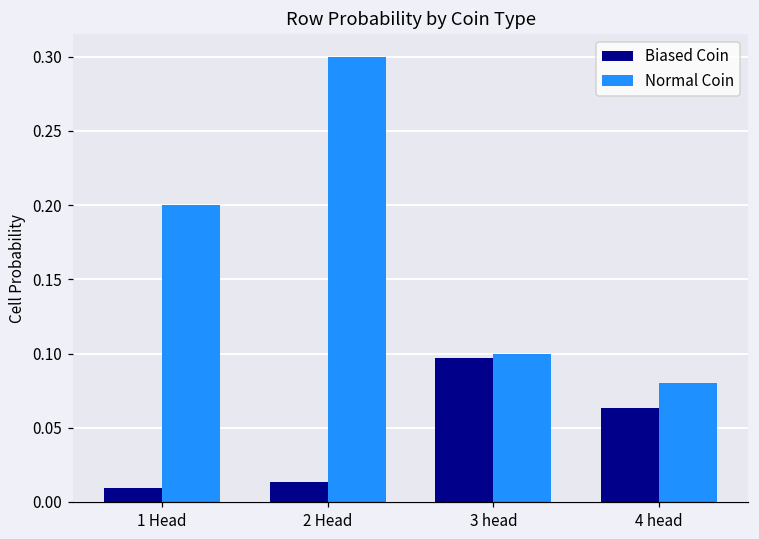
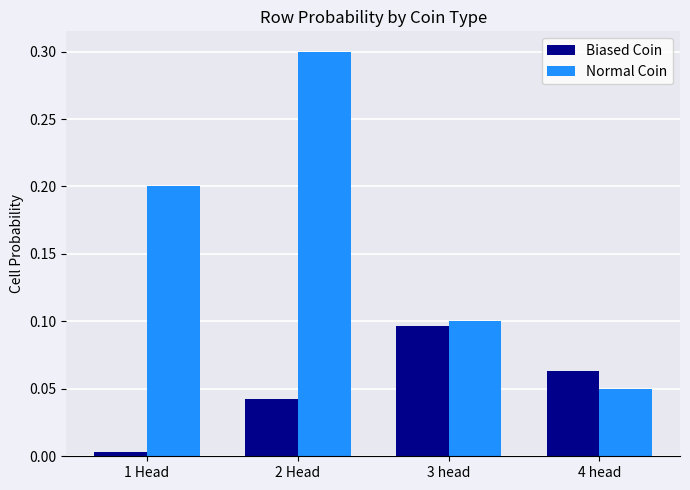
  {
    "Biased Coin": {
-     "1 Head": 0.009,
-     "2 Head": 0.013,
+     "1 Head": 0.003,
+     "2 Head": 0.042,
      "3 head": 0.097,
      "4 head": 0.063
    },
    "Normal Coin": {
      "1 Head": 0.20,
      "2 Head": 0.30,
      "3 head": 0.10,
-     "4 head": 0.08
+     "4 head": 0.05
    }
  }
